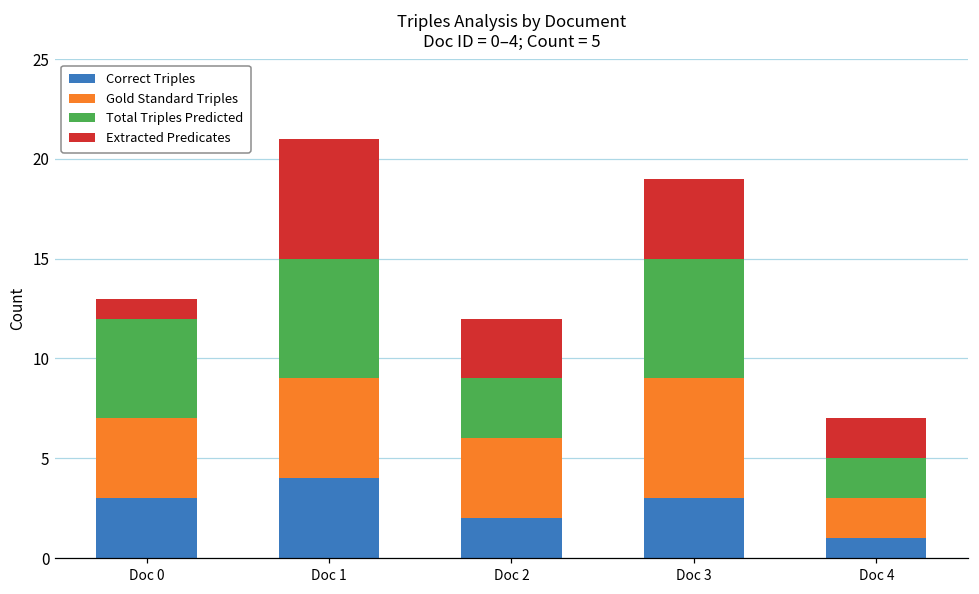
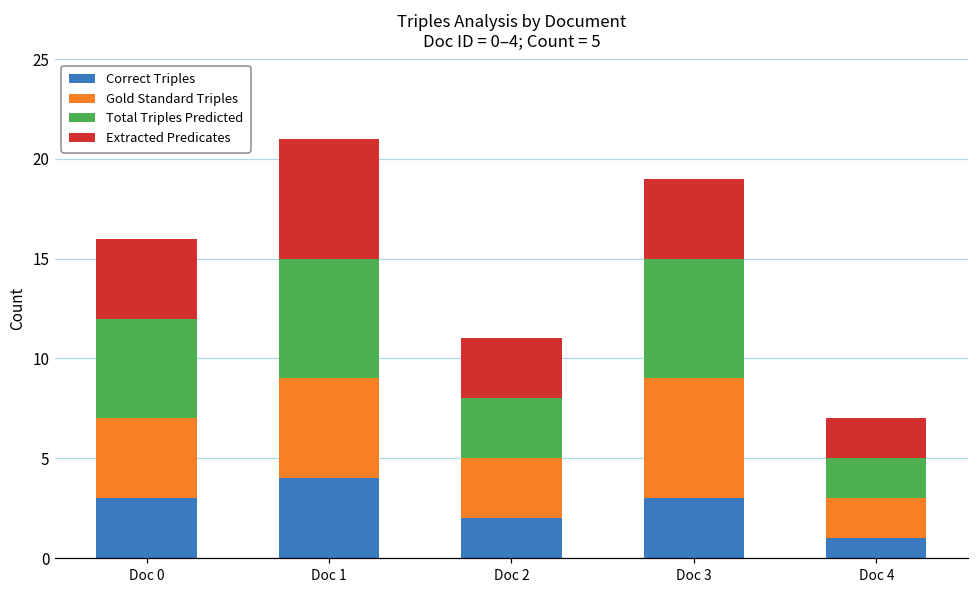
  {
    "Correct Triples": {
      "Doc 0": 3,
      "Doc 1": 4,
      "Doc 2": 2,
      "Doc 3": 3,
      "Doc 4": 1
    },
    "Gold Standard Triples": {
      "Doc 0": 4,
      "Doc 1": 5,
-     "Doc 2": 4,
+     "Doc 2": 3,
      "Doc 3": 6,
      "Doc 4": 2
    },
    "Total Triples Predicted": {
      "Doc 0": 5,
      "Doc 1": 6,
      "Doc 2": 3,
      "Doc 3": 6,
      "Doc 4": 2
    },
    "Extracted Predicates": {
-     "Doc 0": 1,
+     "Doc 0": 4,
      "Doc 1": 6,
      "Doc 2": 3,
      "Doc 3": 4,
      "Doc 4": 2
    }
  }
